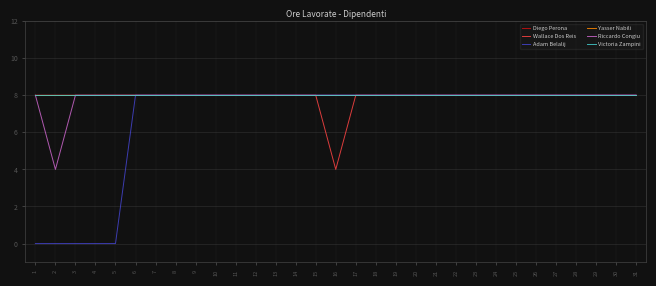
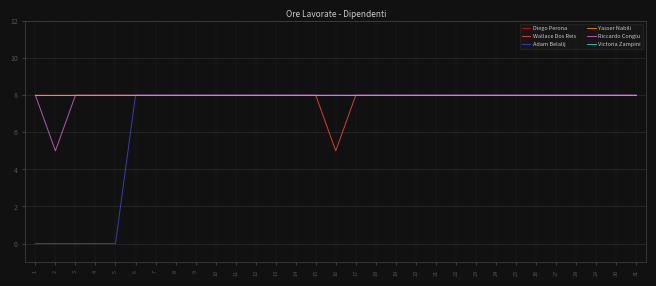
  {
    "Wallace Dos Reis": {
-     "16": 4
+     "16": 5
    },
    "Adam Belalij": {
      "1": 0,
      "2": 0,
      "3": 0,
      "4": 0
    },
    "Riccardo Congiu": {
-     "2": 4
+     "2": 5
    }
  }
